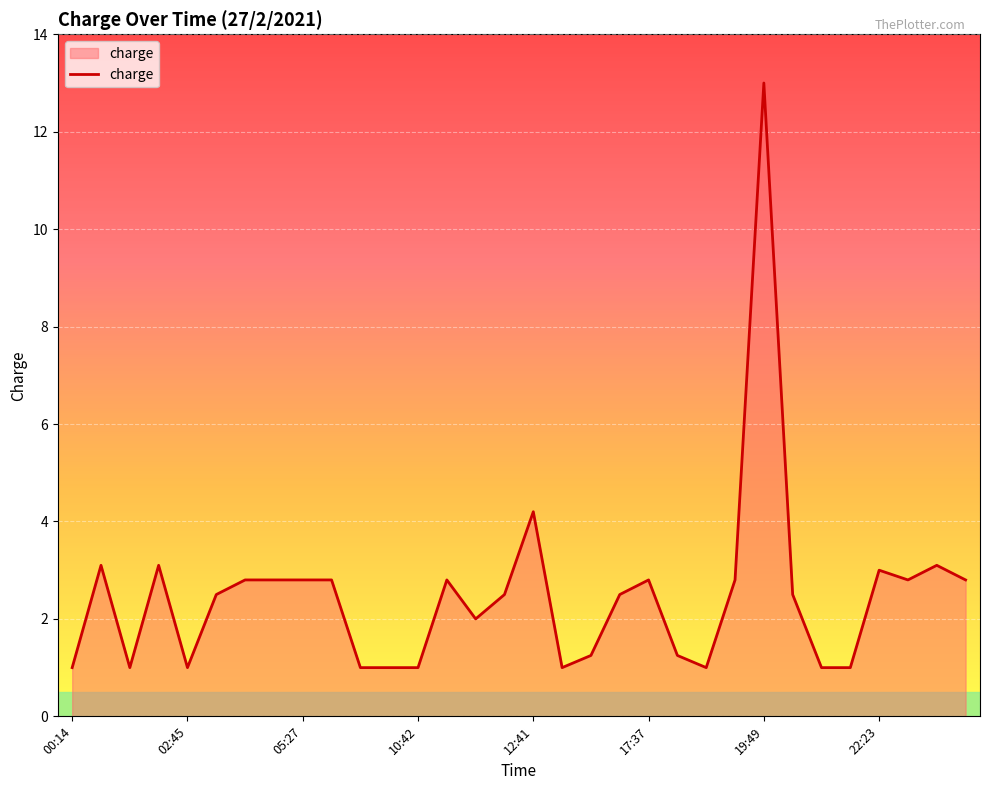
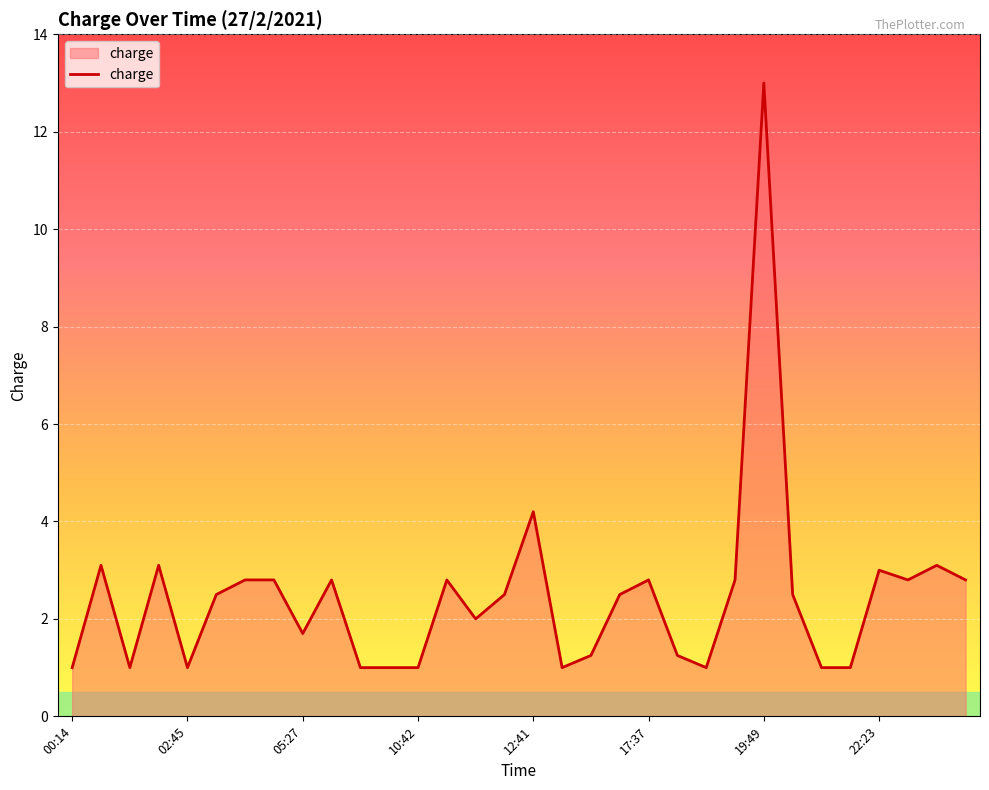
  {
    "00:14": 1.0,
    "02:45": 1.0,
-   "05:27": 2.8,
+   "05:27": 1.7,
    "10:42": 1.0,
    "12:41": 4.2,
    "17:37": 2.8,
    "19:49": 13.0,
    "22:23": 3.0
  }
